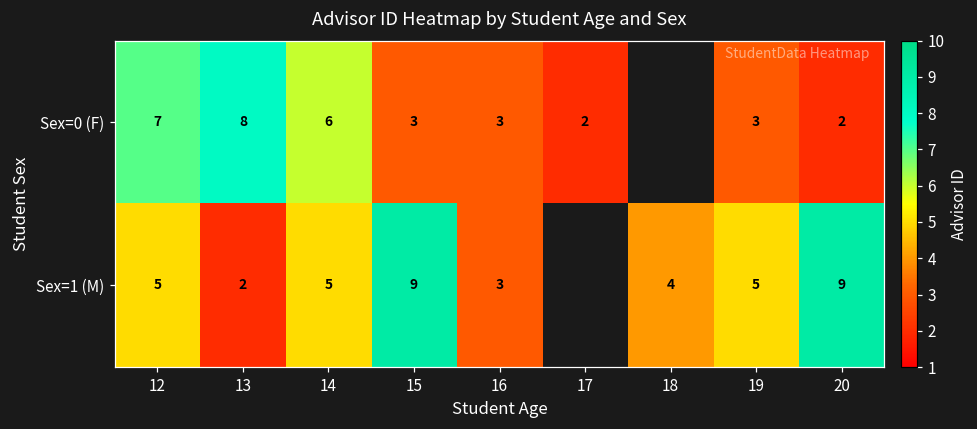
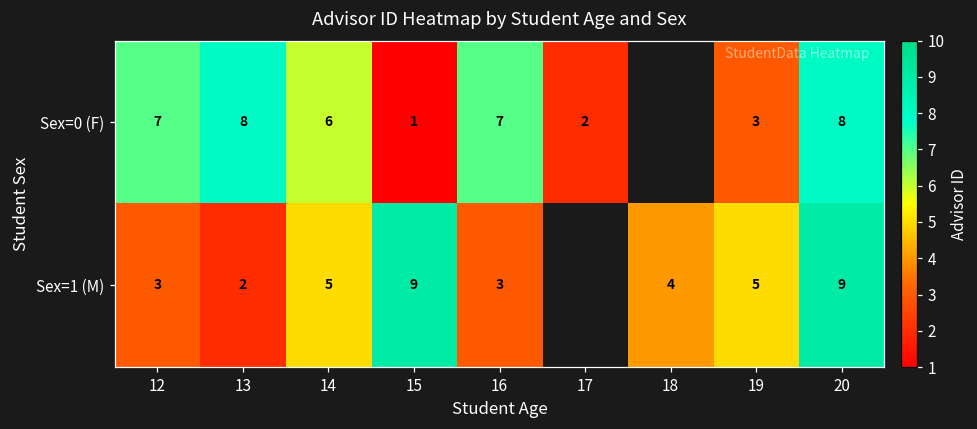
  {
    "Sex=0 (F)": {
      "12": 7,
      "13": 8,
      "14": 6,
-     "15": 3,
-     "16": 3,
+     "15": 1,
+     "16": 7,
      "17": 2,
-     "20": 2
+     "20": 8
    },
    "Sex=1 (M)": {
-     "12": 5,
+     "12": 3,
      "13": 2,
      "14": 5,
      "15": 9,
      "16": 3,
      "18": 4,
      "19": 5,
      "20": 9
    }
  }
